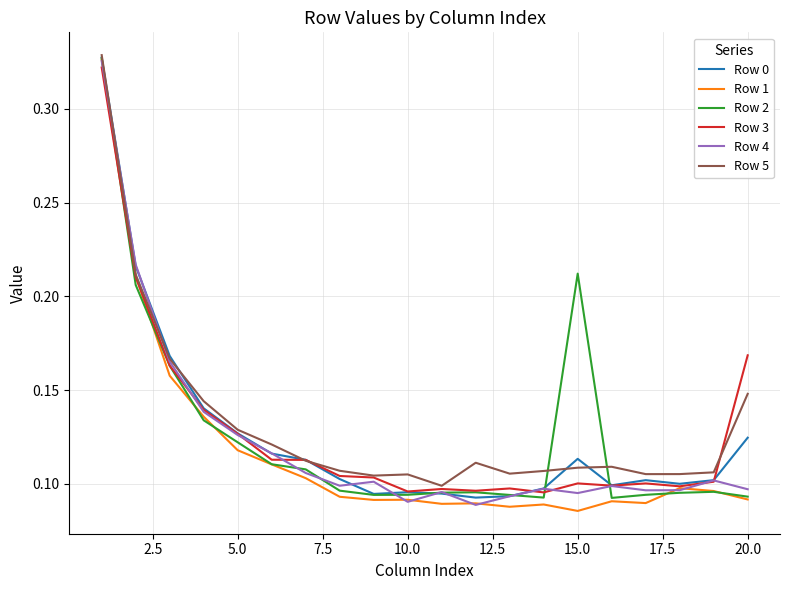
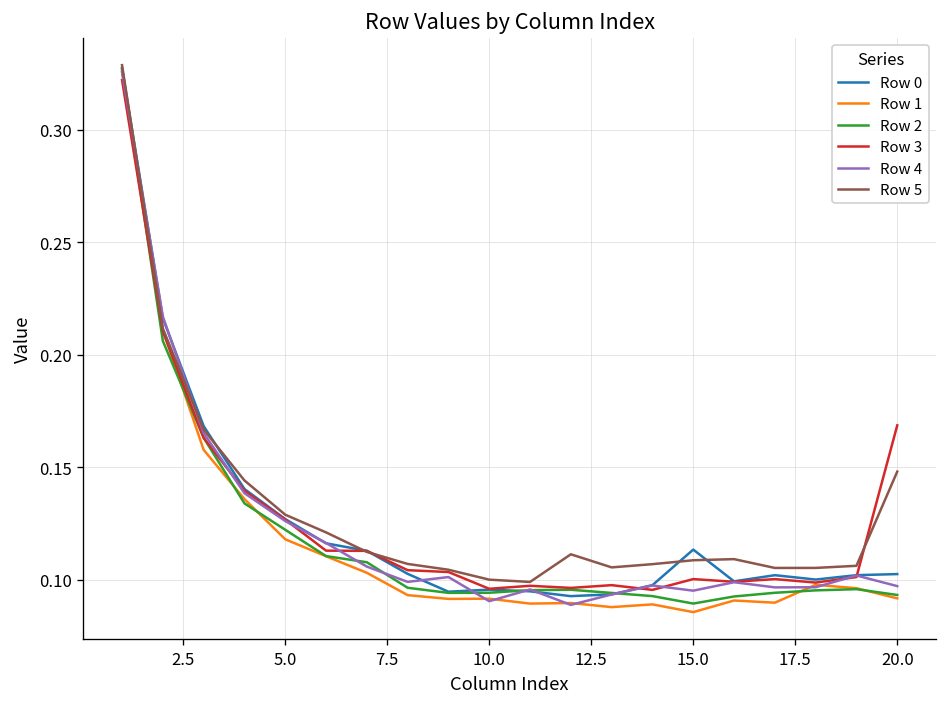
  {
    "Row 0": {
      "15.0": 0.113,
-     "20.0": 0.125
+     "20.0": 0.103
    },
    "Row 1": {
      "5.0": 0.118,
      "15.0": 0.086,
      "20.0": 0.092
    },
    "Row 2": {
      "5.0": 0.122,
      "10.0": 0.094,
-     "15.0": 0.212,
+     "15.0": 0.089,
      "20.0": 0.093
    },
    "Row 3": {
      "15.0": 0.100,
      "20.0": 0.169
    },
    "Row 4": {
      "15.0": 0.095,
      "20.0": 0.097
    },
    "Row 5": {
      "5.0": 0.129,
-     "10.0": 0.105,
+     "10.0": 0.100,
      "15.0": 0.109,
      "20.0": 0.148
    }
  }
